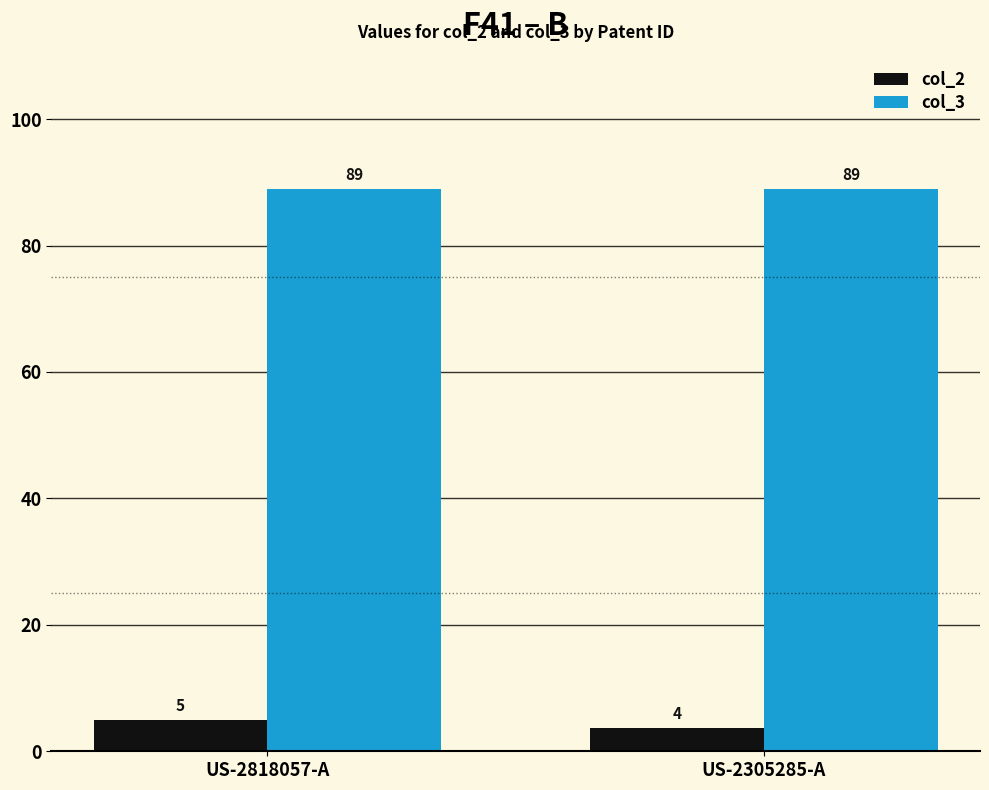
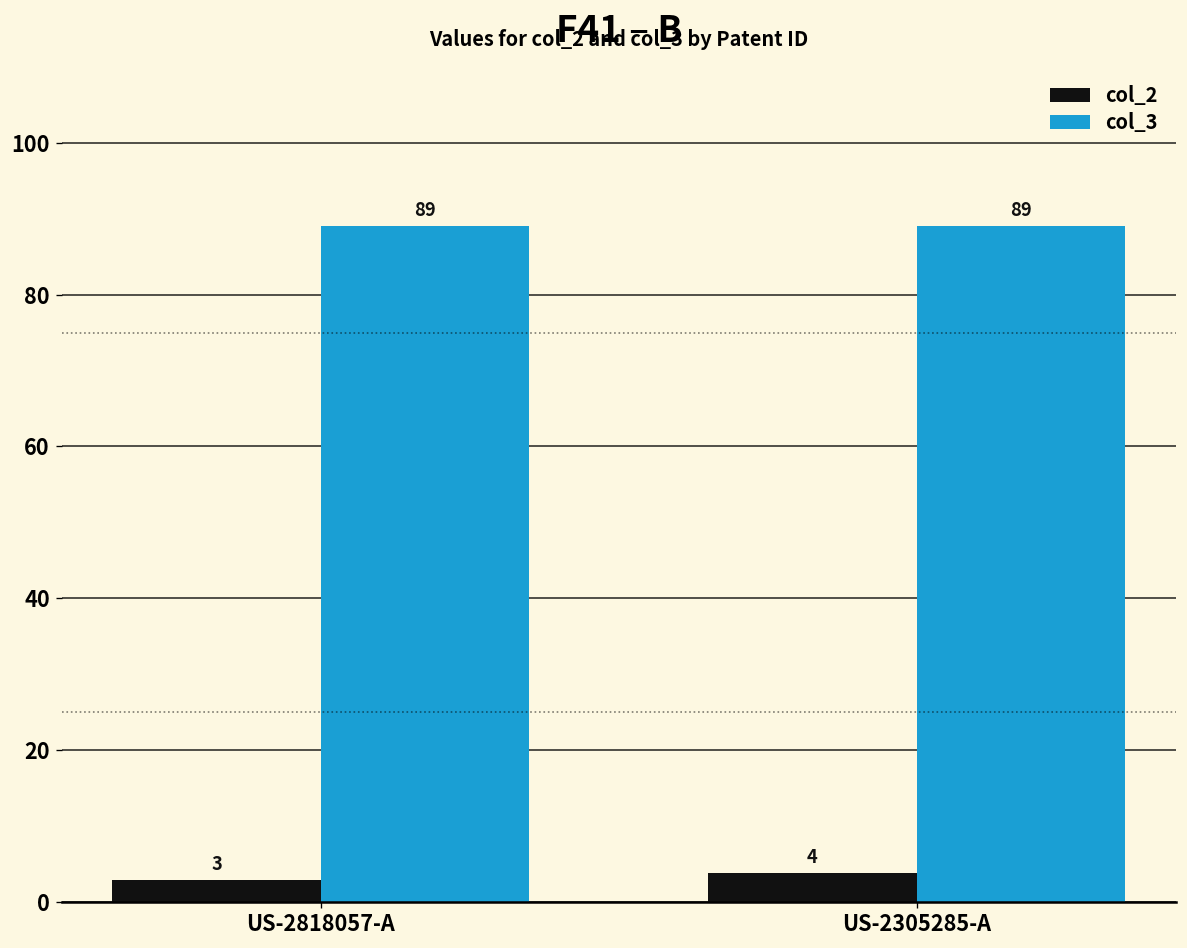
  {
    "col_2": {
-     "US-2818057-A": 5,
+     "US-2818057-A": 3,
      "US-2305285-A": 4
    },
    "col_3": {
      "US-2818057-A": 89,
      "US-2305285-A": 89
    }
  }
